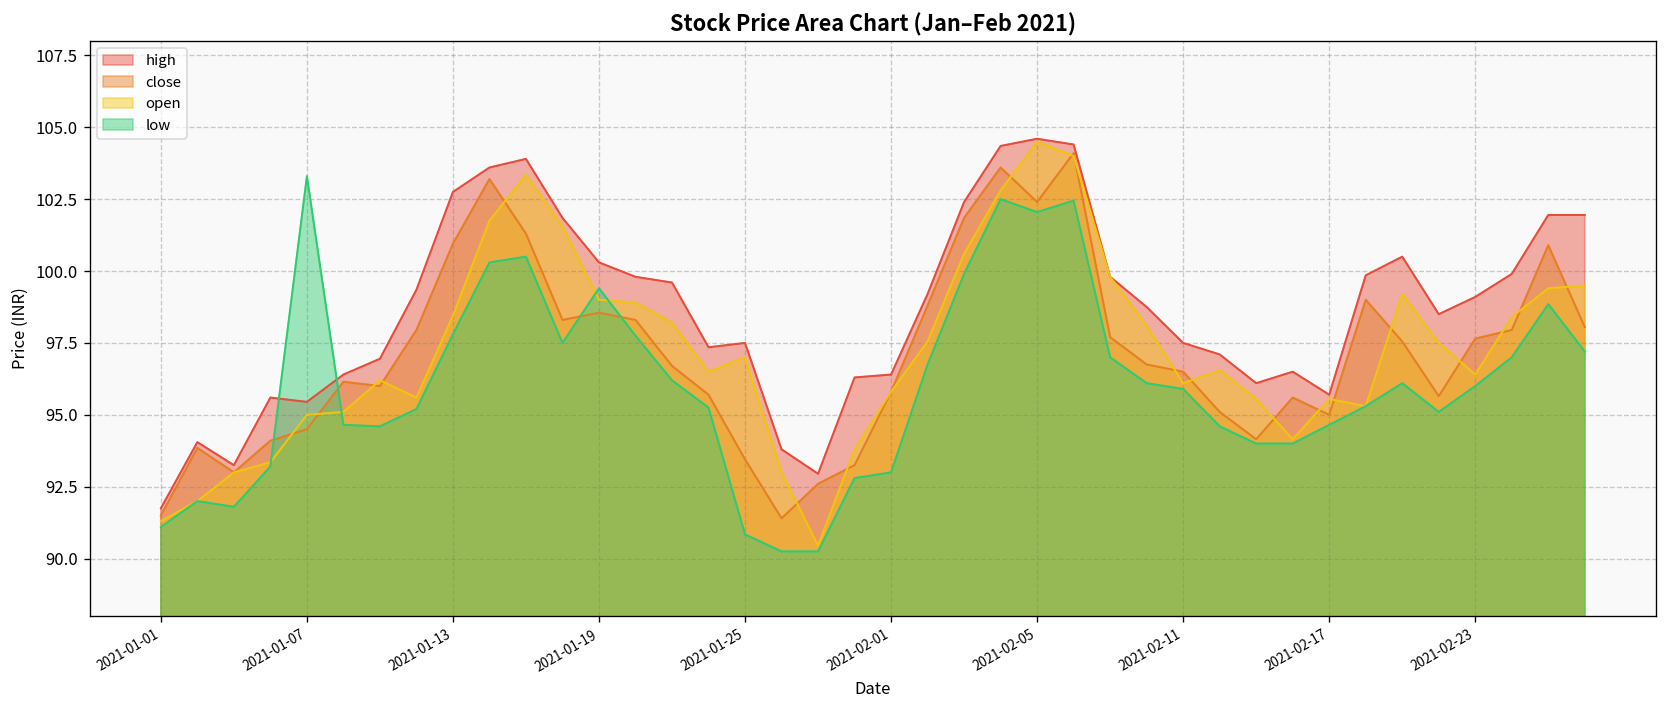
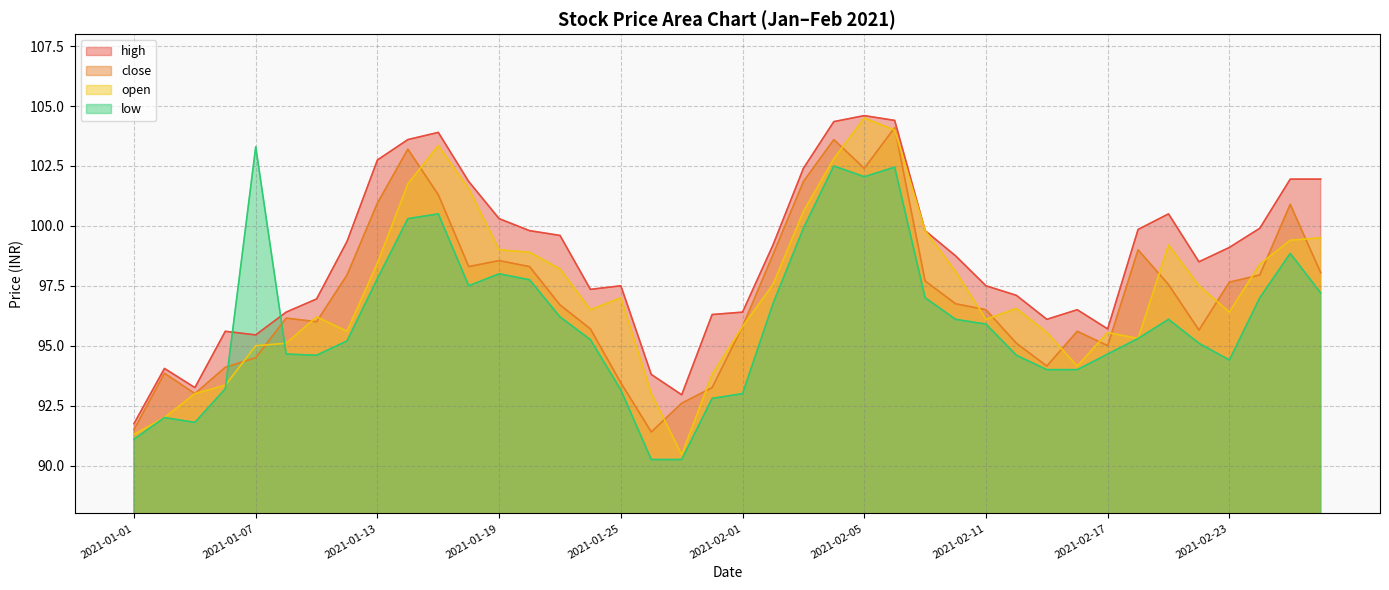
  {
    "low": {
      "2021-01-01": 91.1,
      "2021-01-07": 103.3,
      "2021-01-13": 97.8,
-     "2021-01-19": 99.4,
-     "2021-01-25": 90.8,
+     "2021-01-19": 98.0,
+     "2021-01-25": 93.2,
      "2021-02-01": 93.0,
      "2021-02-05": 102.1,
      "2021-02-11": 95.9,
      "2021-02-17": 94.7,
-     "2021-02-23": 96.0
+     "2021-02-23": 94.4
    }
  }
